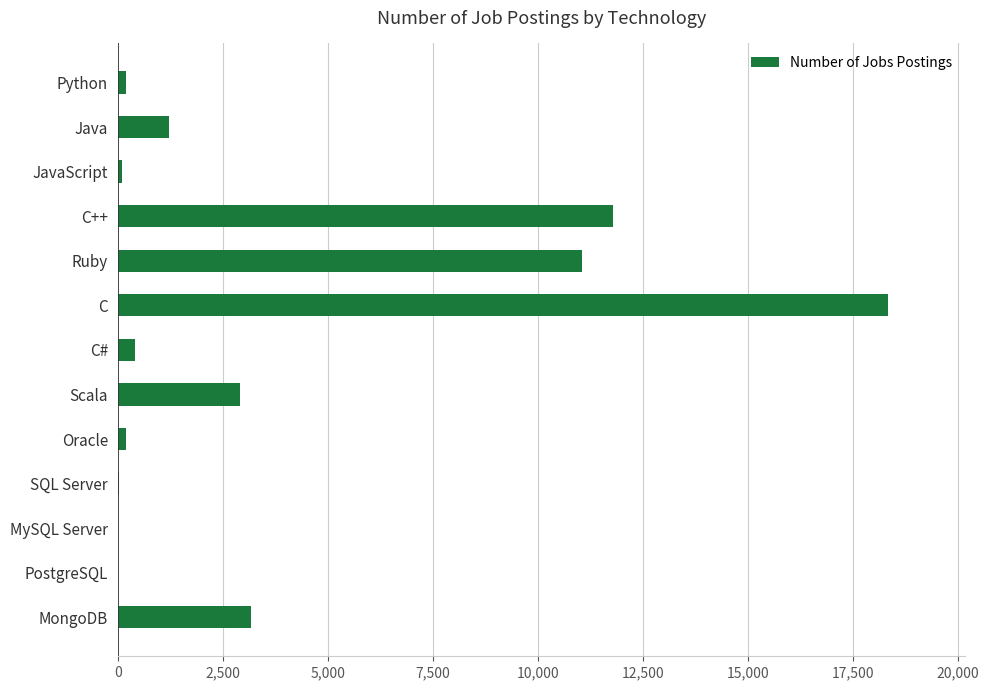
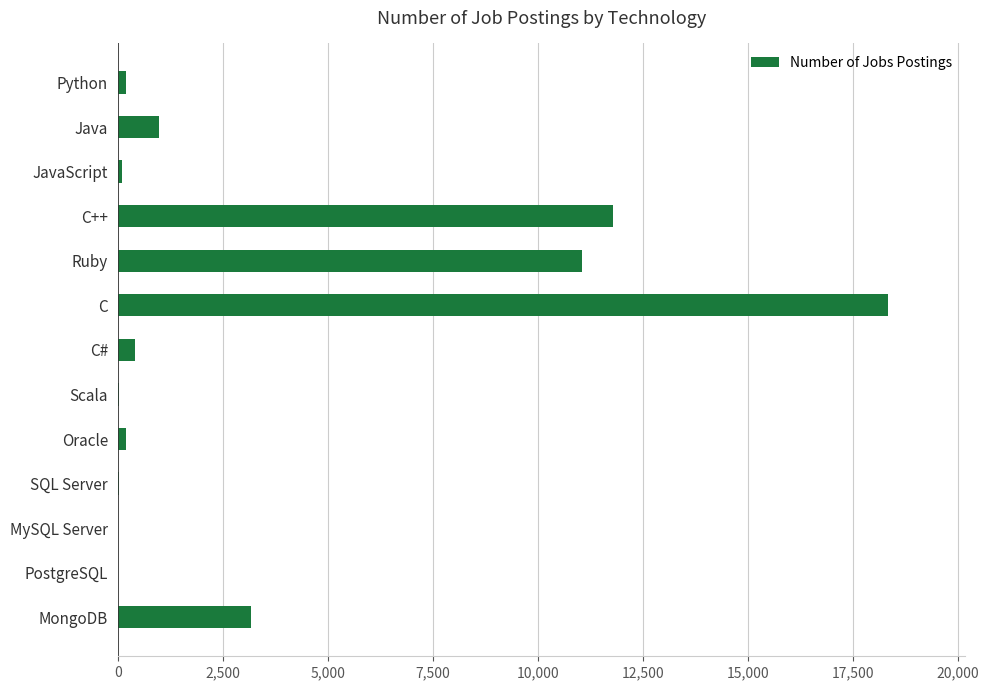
  {
    "Python": "200",
-   "Java": "1,200",
+   "Java": "1,000",
    "JavaScript": "100",
    "C++": "11,800",
    "Ruby": "11,000",
    "C": "18,300",
    "C#": "400",
-   "Scala": "2,900",
+   "Scala": "0",
    "Oracle": "200",
    "MySQL Server": "0",
    "MongoDB": "3,200"
  }
